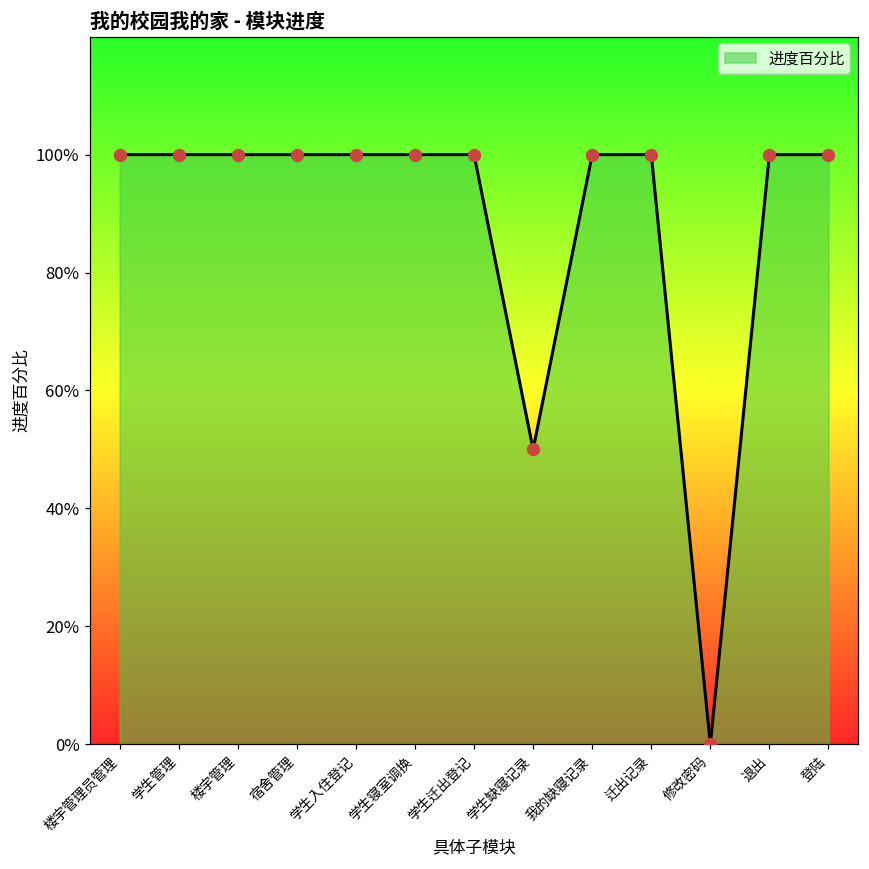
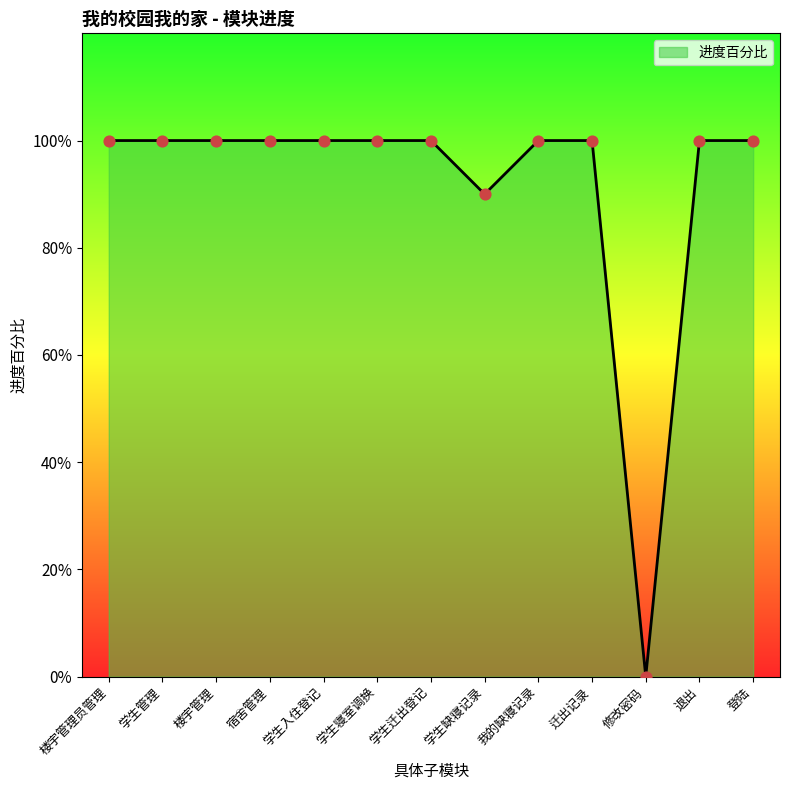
  {
    "楼宇管理员管理": "100%",
    "学生管理": "100%",
    "楼宇管理": "100%",
    "宿舍管理": "100%",
    "学生入住登记": "100%",
    "学生寝室调换": "100%",
    "学生迁出登记": "100%",
-   "学生缺寝记录": "50%",
+   "学生缺寝记录": "90%",
    "我的缺寝记录": "100%",
    "迁出记录": "100%",
    "修改密码": "0%",
    "退出": "100%",
    "登陆": "100%"
  }
